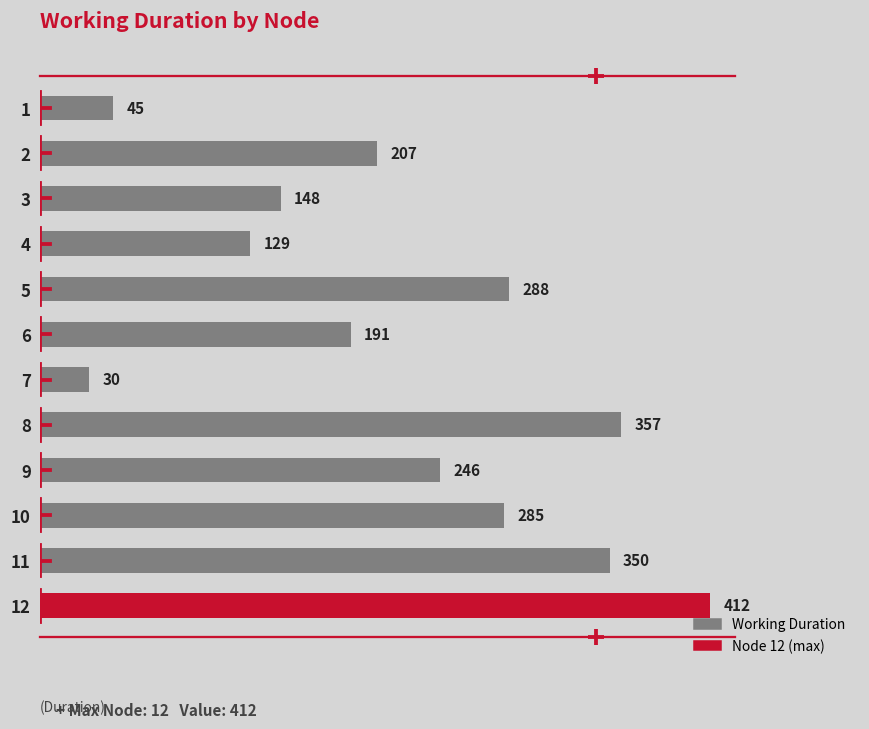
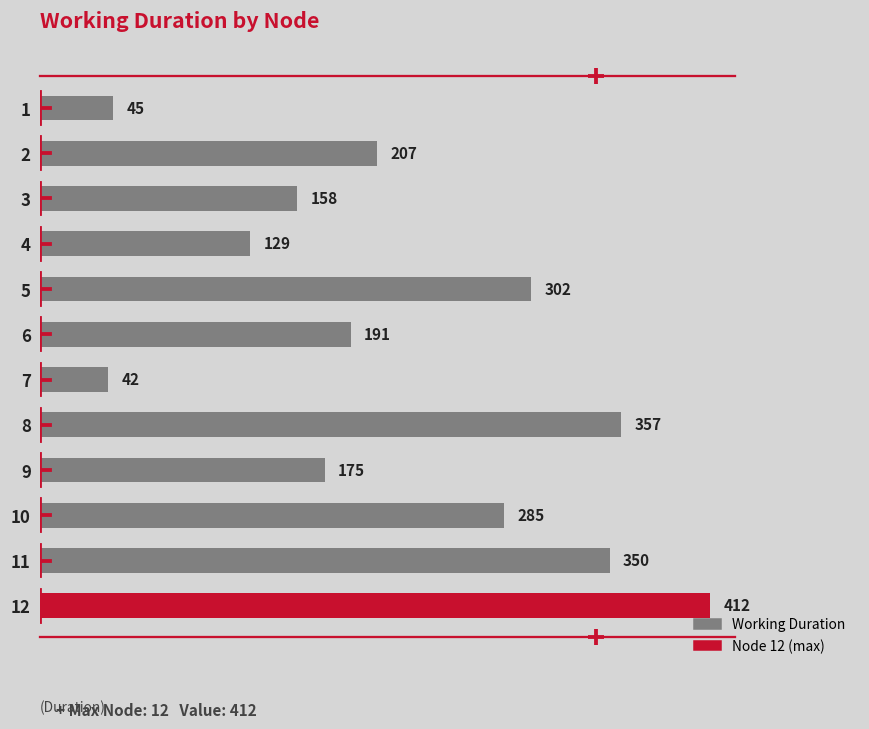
  {
    "Working Duration": {
      "1": 45,
      "2": 207,
-     "3": 148,
+     "3": 158,
      "4": 129,
-     "5": 288,
+     "5": 302,
      "6": 191,
-     "7": 30,
+     "7": 42,
      "8": 357,
-     "9": 246,
+     "9": 175,
      "10": 285,
      "11": 350,
      "12": 412
    }
  }
